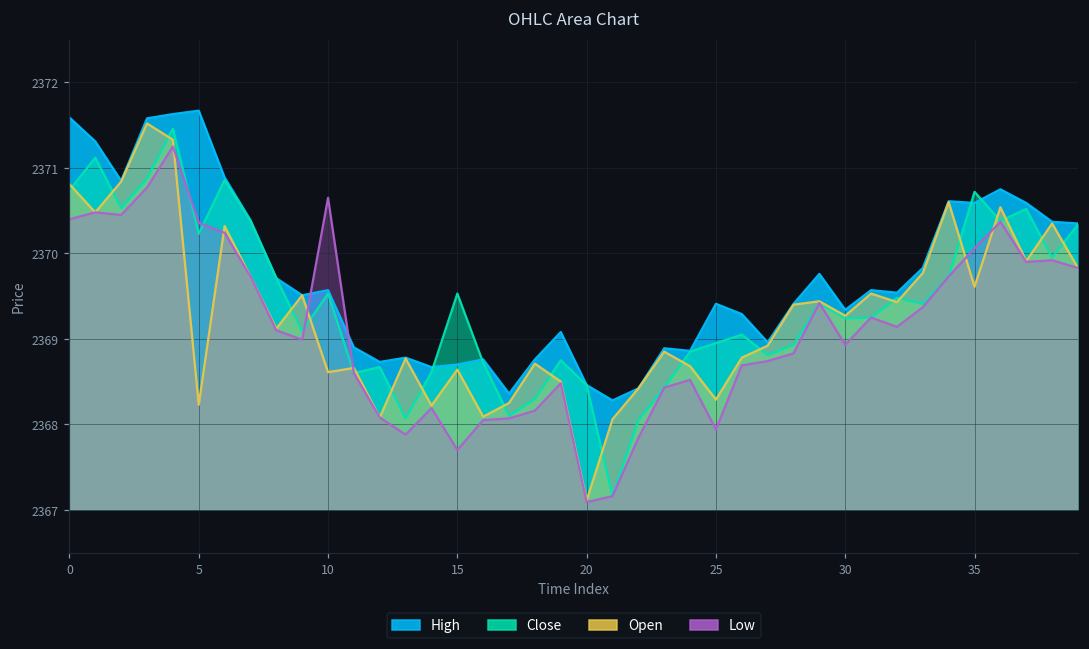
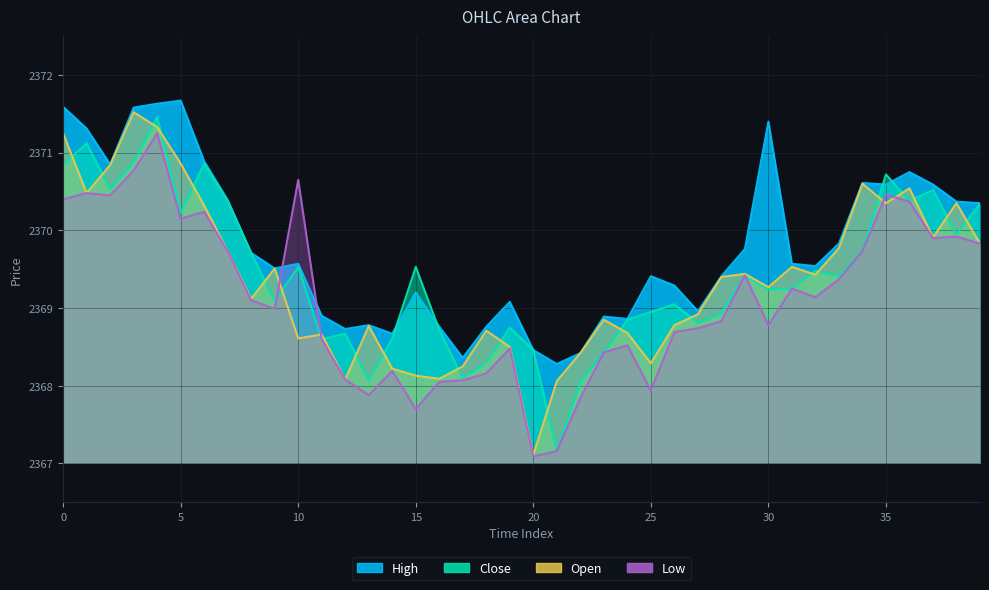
  {
    "High": {
      "0": 2371.6,
      "5": 2371.7,
      "10": 2369.6,
-     "15": 2368.7,
+     "15": 2369.2,
      "25": 2369.4,
-     "30": 2369.3,
+     "30": 2371.4,
      "35": 2370.6
    },
    "Close": {
-     "0": 2370.7,
+     "0": 2370.9,
      "5": 2370.2,
      "10": 2369.5,
      "15": 2369.5,
      "25": 2369.0,
      "35": 2370.7
    },
    "Open": {
-     "0": 2370.8,
-     "5": 2368.2,
+     "0": 2371.3,
+     "5": 2370.9,
      "10": 2368.6,
-     "15": 2368.6,
+     "15": 2368.1,
      "25": 2368.3,
-     "35": 2369.6
+     "35": 2370.4
    },
    "Low": {
      "0": 2370.4,
-     "5": 2370.4,
+     "5": 2370.2,
      "10": 2370.7,
      "15": 2367.7,
      "25": 2367.9,
-     "30": 2368.9,
-     "35": 2370.1
+     "30": 2368.8,
+     "35": 2370.5
    }
  }
